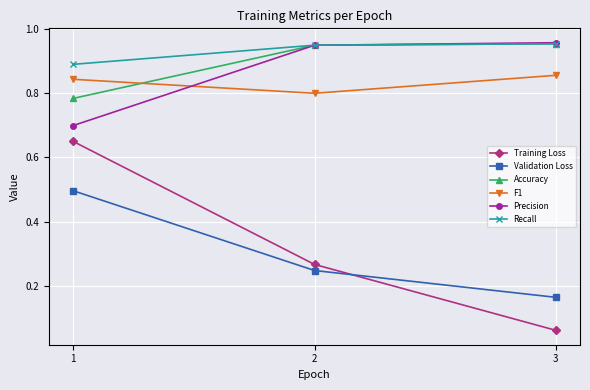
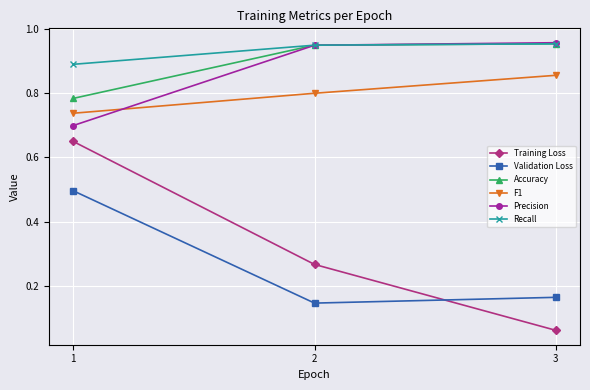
  {
    "Validation Loss": {
      "1": 0.50,
-     "2": 0.25,
+     "2": 0.15,
      "3": 0.16
    },
    "Accuracy": {
      "1": 0.78
    },
    "F1": {
-     "1": 0.84,
+     "1": 0.74,
      "2": 0.80,
      "3": 0.86
    },
    "Recall": {
      "1": 0.89
    }
  }
